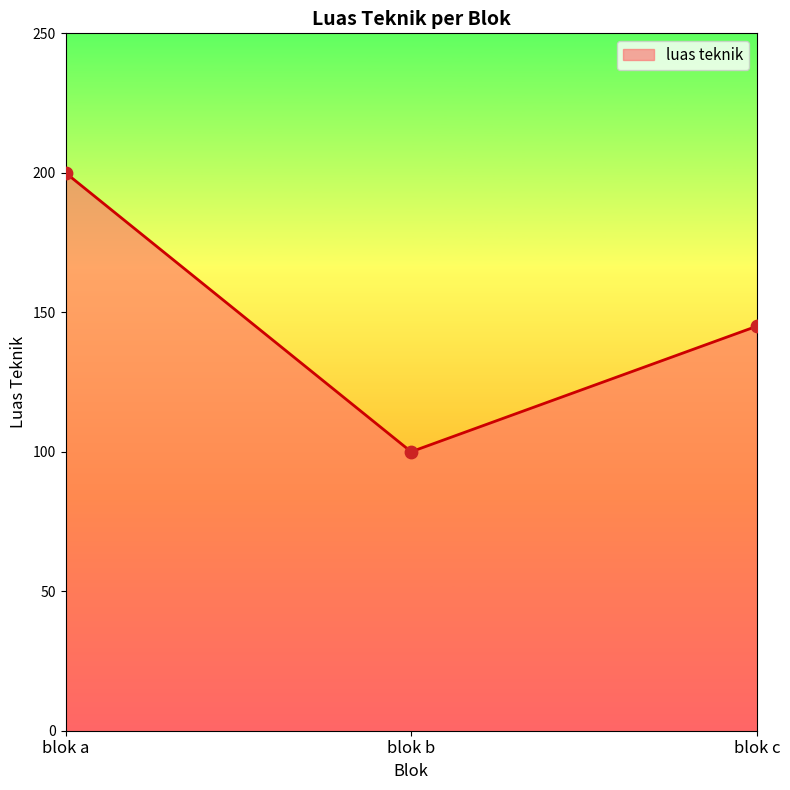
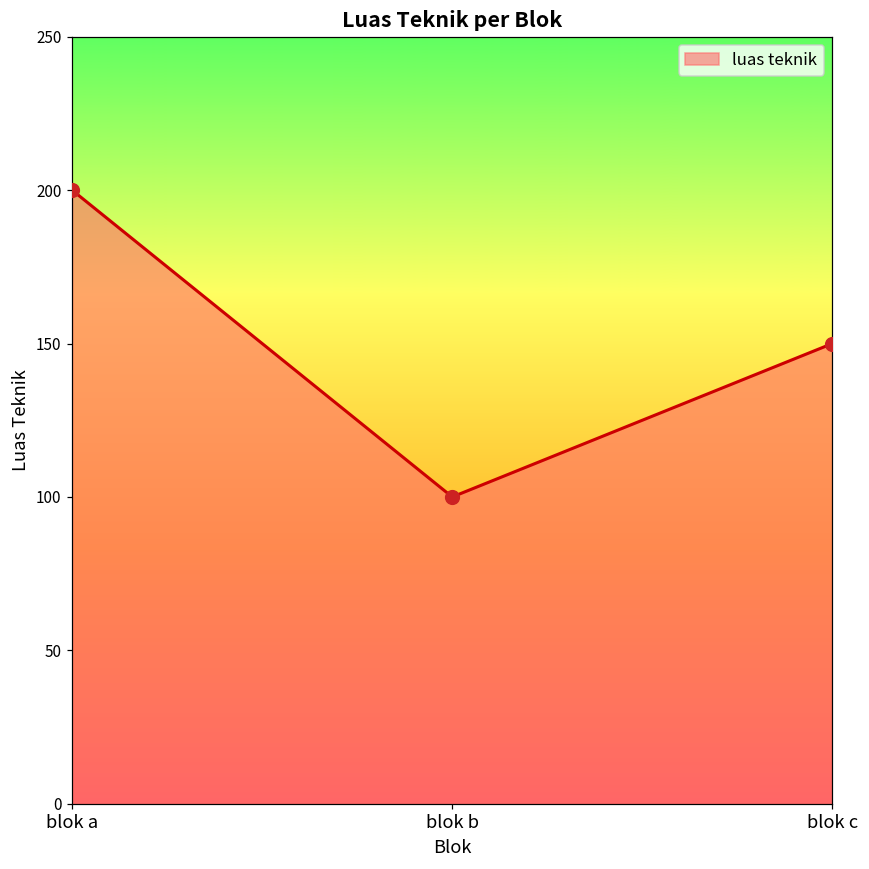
  {
    "blok a": 200,
    "blok b": 100,
-   "blok c": 145
+   "blok c": 150
  }
